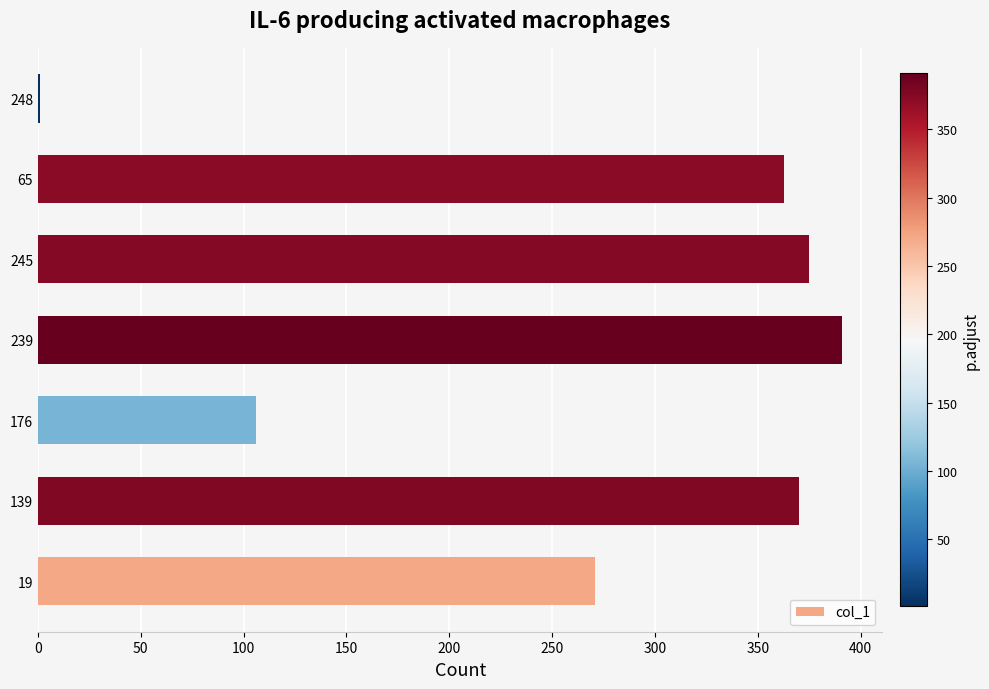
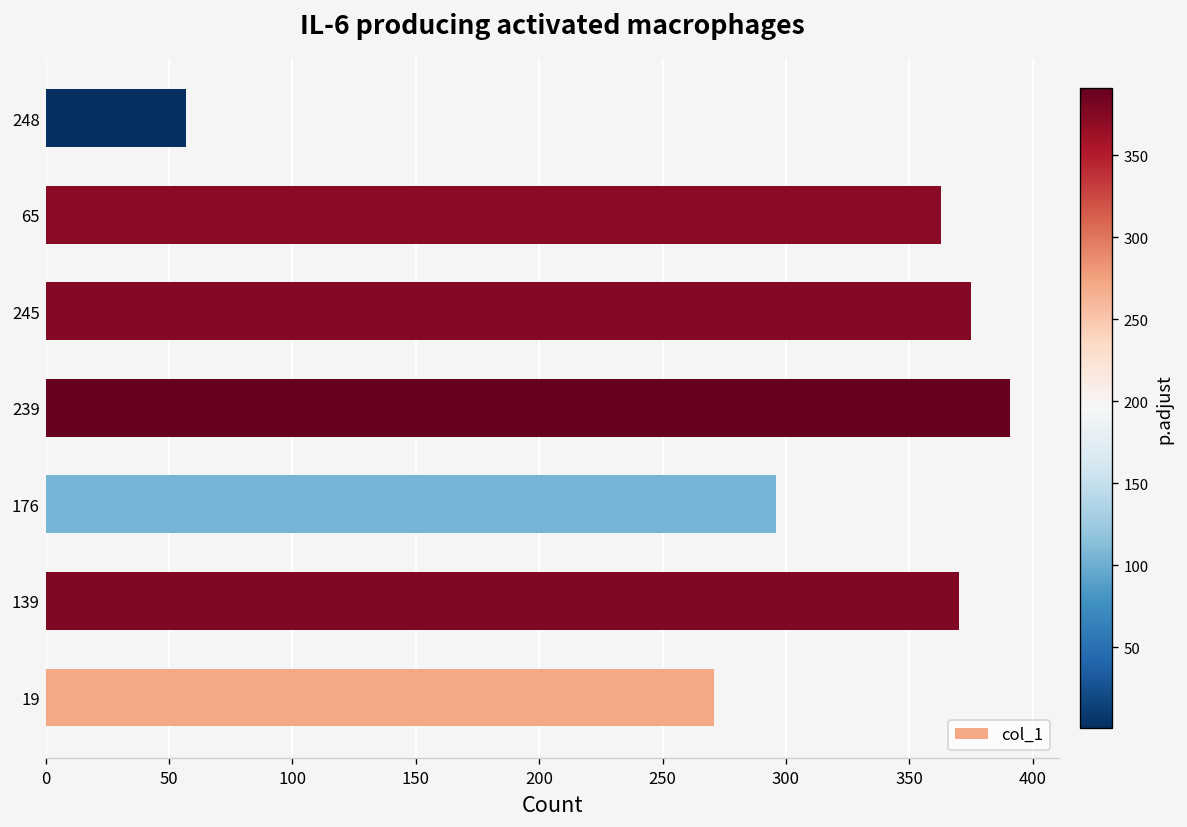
  {
-   "248": 1,
+   "248": 57,
    "65": 363,
    "245": 375,
    "239": 391,
-   "176": 106,
+   "176": 296,
    "139": 370,
    "19": 271
  }
